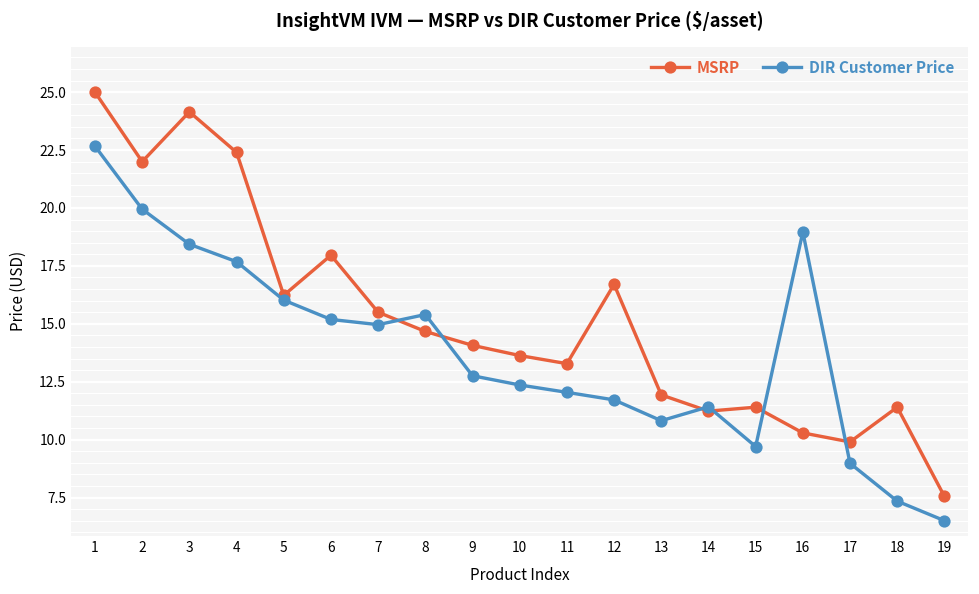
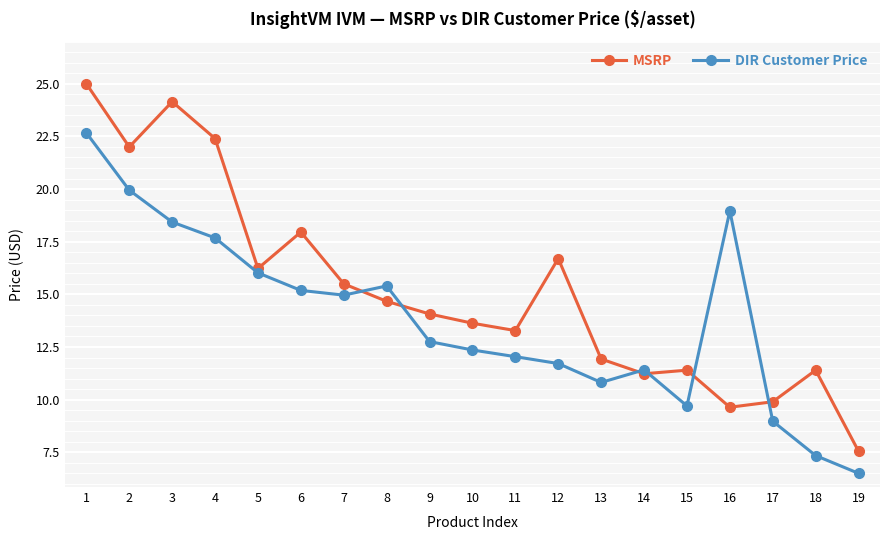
  {
    "MSRP": {
      "1": 25.0,
      "2": 22.0,
      "3": 24.2,
      "4": 22.4,
      "5": 16.2,
      "6": 18.0,
      "7": 15.5,
      "8": 14.7,
      "9": 14.1,
      "10": 13.6,
      "11": 13.3,
      "12": 16.7,
      "13": 11.9,
      "14": 11.2,
      "15": 11.4,
-     "16": 10.3,
+     "16": 9.6,
      "17": 9.9,
      "18": 11.4,
      "19": 7.6
    },
    "DIR Customer Price": {
      "1": 22.7,
      "2": 19.9,
      "3": 18.4,
      "4": 17.7,
      "5": 16.0,
      "6": 15.2,
      "7": 15.0,
      "8": 15.4,
      "9": 12.8,
      "10": 12.4,
      "11": 12.0,
      "12": 11.7,
      "13": 10.8,
      "14": 11.4,
      "15": 9.7,
      "16": 19.0,
      "17": 9.0,
      "18": 7.3,
      "19": 6.5
    }
  }
